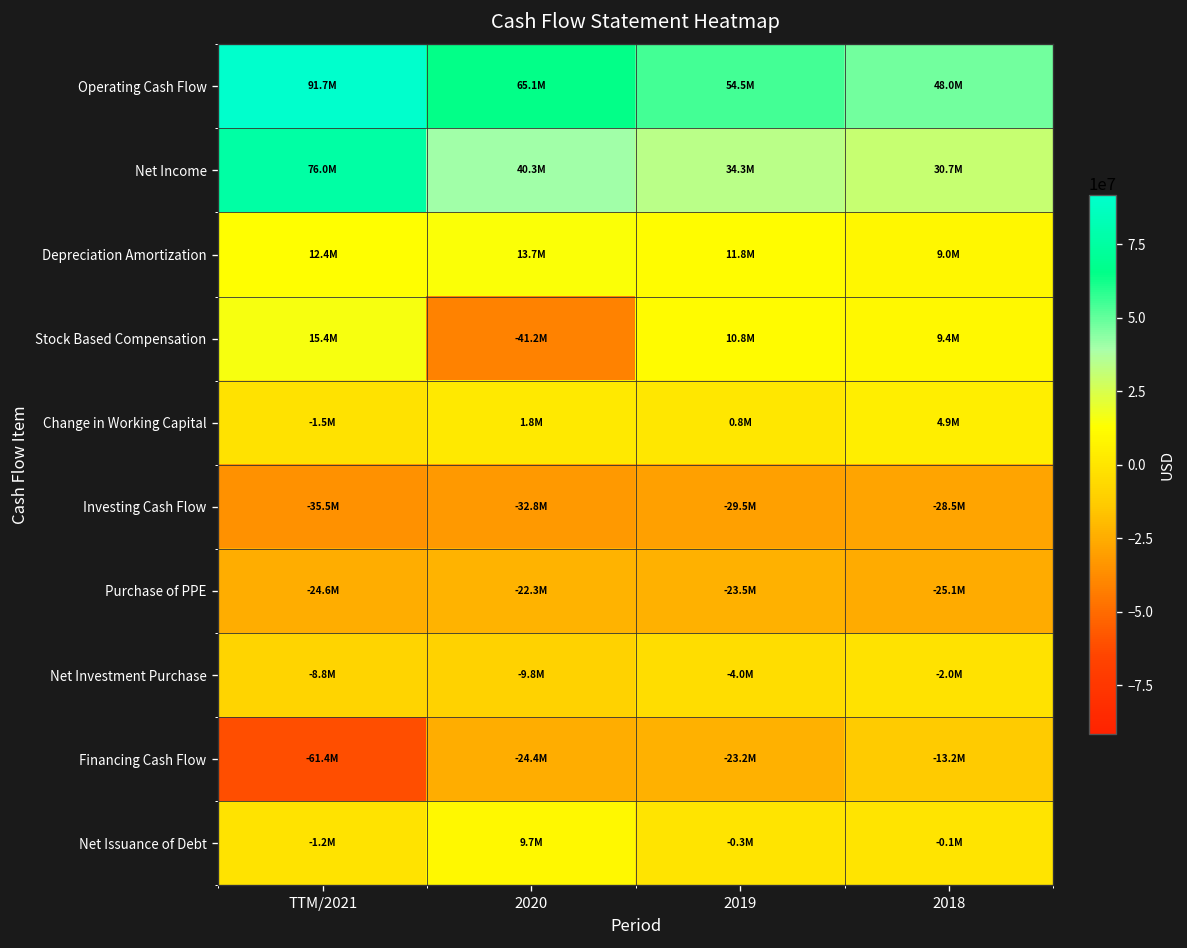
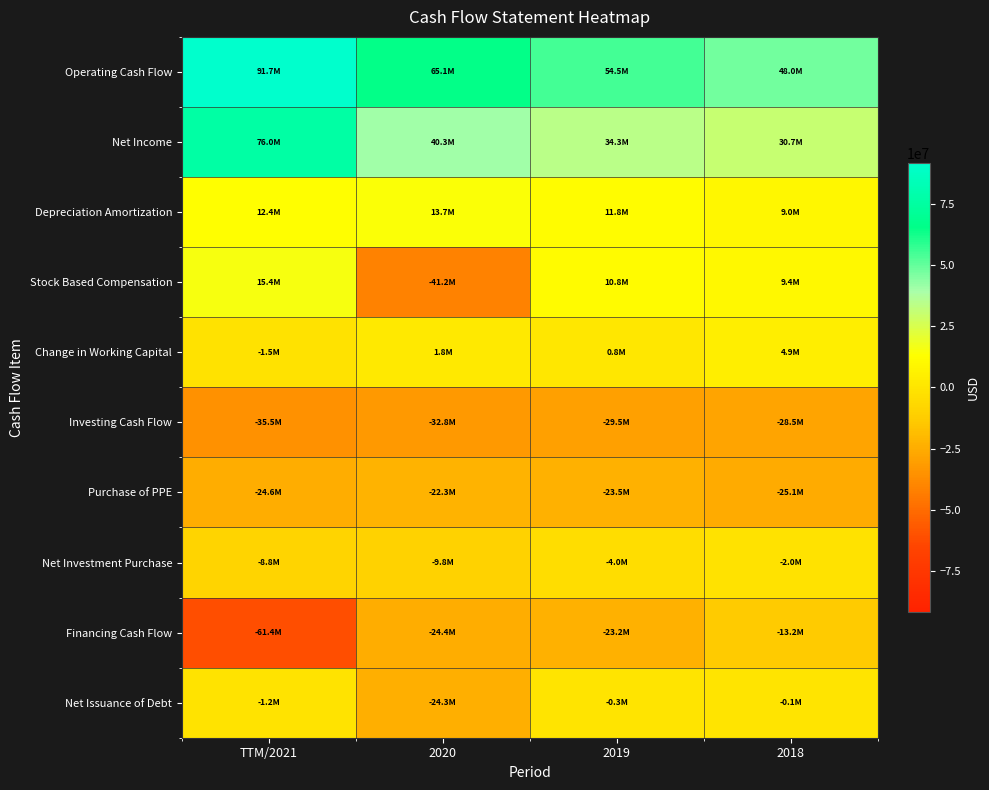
  {
    "Operating Cash Flow": {
      "TTM/2021": "91.7M",
      "2020": "65.1M",
      "2019": "54.5M",
      "2018": "48.0M"
    },
    "Net Income": {
      "TTM/2021": "76.0M",
      "2020": "40.3M",
      "2019": "34.3M",
      "2018": "30.7M"
    },
    "Depreciation Amortization": {
      "TTM/2021": "12.4M",
      "2020": "13.7M",
      "2019": "11.8M",
      "2018": "9.0M"
    },
    "Stock Based Compensation": {
      "TTM/2021": "15.4M",
      "2020": "-41.2M",
      "2019": "10.8M",
      "2018": "9.4M"
    },
    "Change in Working Capital": {
      "TTM/2021": "-1.5M",
      "2020": "1.8M",
      "2019": "0.8M",
      "2018": "4.9M"
    },
    "Investing Cash Flow": {
      "TTM/2021": "-35.5M",
      "2020": "-32.8M",
      "2019": "-29.5M",
      "2018": "-28.5M"
    },
    "Purchase of PPE": {
      "TTM/2021": "-24.6M",
      "2020": "-22.3M",
      "2019": "-23.5M",
      "2018": "-25.1M"
    },
    "Net Investment Purchase": {
      "TTM/2021": "-8.8M",
      "2020": "-9.8M",
      "2019": "-4.0M",
      "2018": "-2.0M"
    },
    "Financing Cash Flow": {
      "TTM/2021": "-61.4M",
      "2020": "-24.4M",
      "2019": "-23.2M",
      "2018": "-13.2M"
    },
    "Net Issuance of Debt": {
      "TTM/2021": "-1.2M",
-     "2020": "9.7M",
+     "2020": "-24.3M",
      "2019": "-0.3M",
      "2018": "-0.1M"
    }
  }
